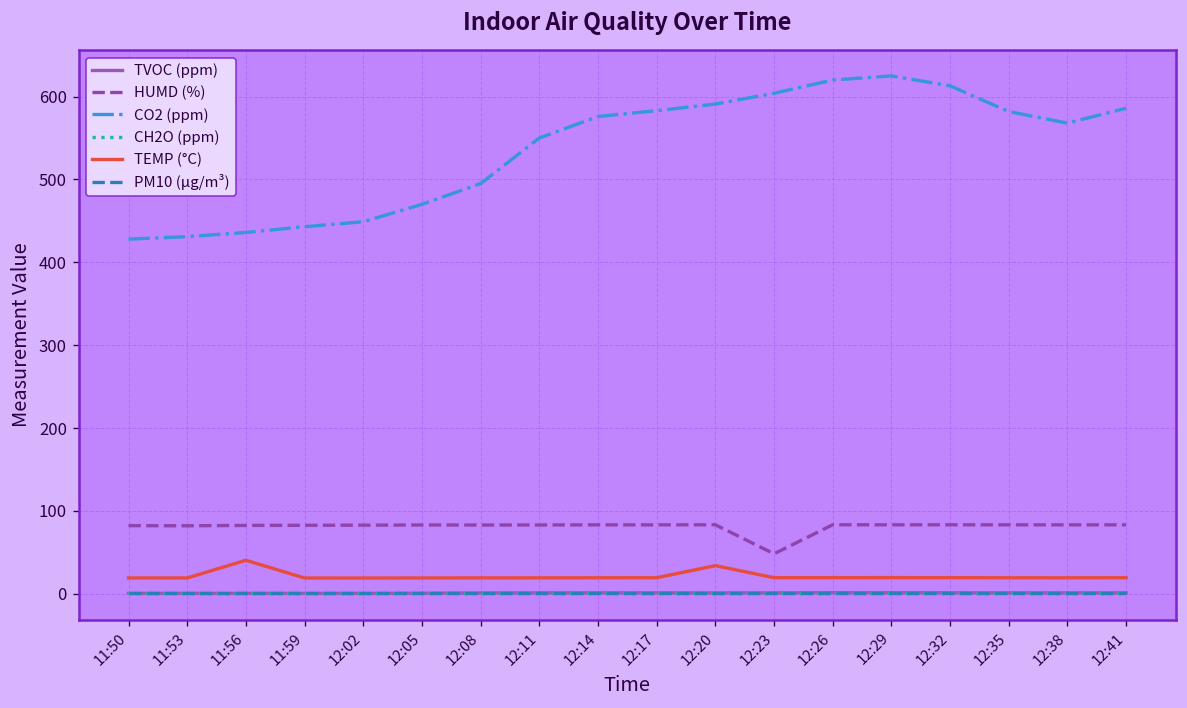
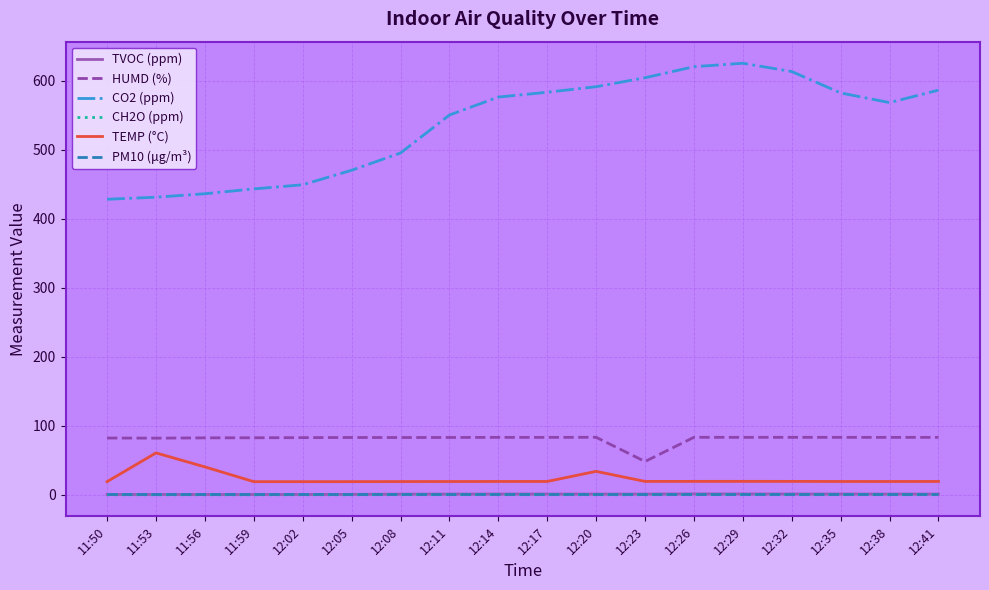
  {
    "HUMD (%)": {
      "11:50": 80,
      "11:53": 80,
      "11:56": 80,
      "11:59": 80,
      "12:02": 80,
      "12:05": 80,
      "12:08": 80,
      "12:11": 80,
      "12:14": 80,
      "12:17": 80,
      "12:20": 80,
      "12:23": 50,
      "12:26": 80,
      "12:29": 80,
      "12:32": 80,
      "12:35": 80,
      "12:38": 80,
      "12:41": 80
    },
    "TEMP (°C)": {
      "11:50": 20,
-     "11:53": 20,
+     "11:53": 60,
      "11:56": 40,
      "11:59": 20,
      "12:02": 20,
      "12:05": 20,
      "12:08": 20,
      "12:11": 20,
      "12:14": 20,
      "12:17": 20,
      "12:20": 30,
      "12:23": 20,
      "12:26": 20,
      "12:29": 20,
      "12:32": 20,
      "12:35": 20,
      "12:38": 20,
      "12:41": 20
    }
  }
